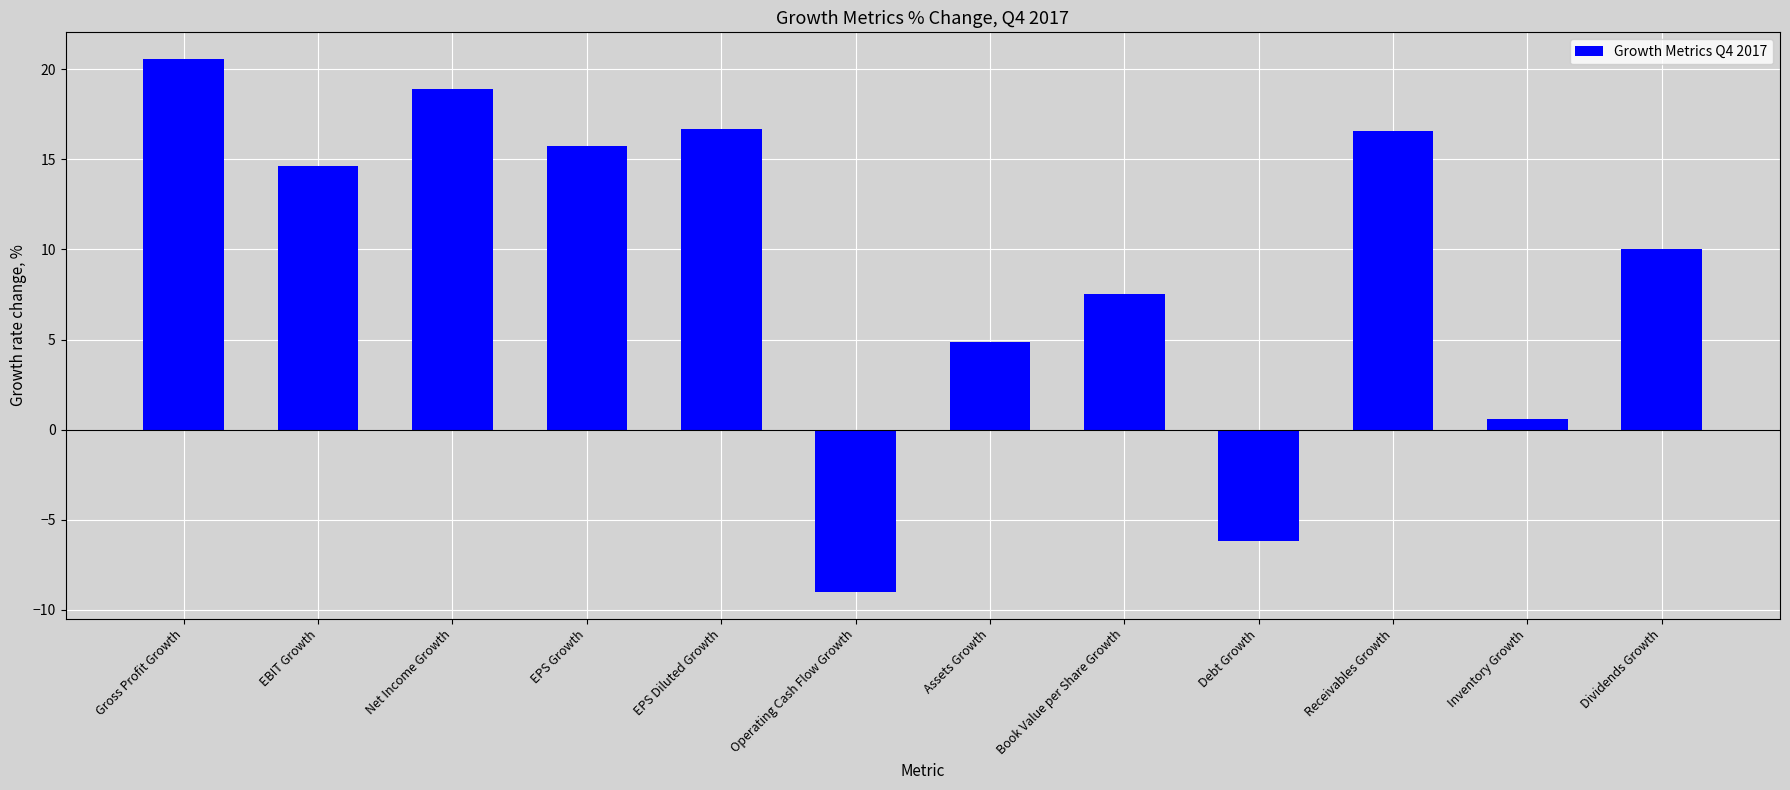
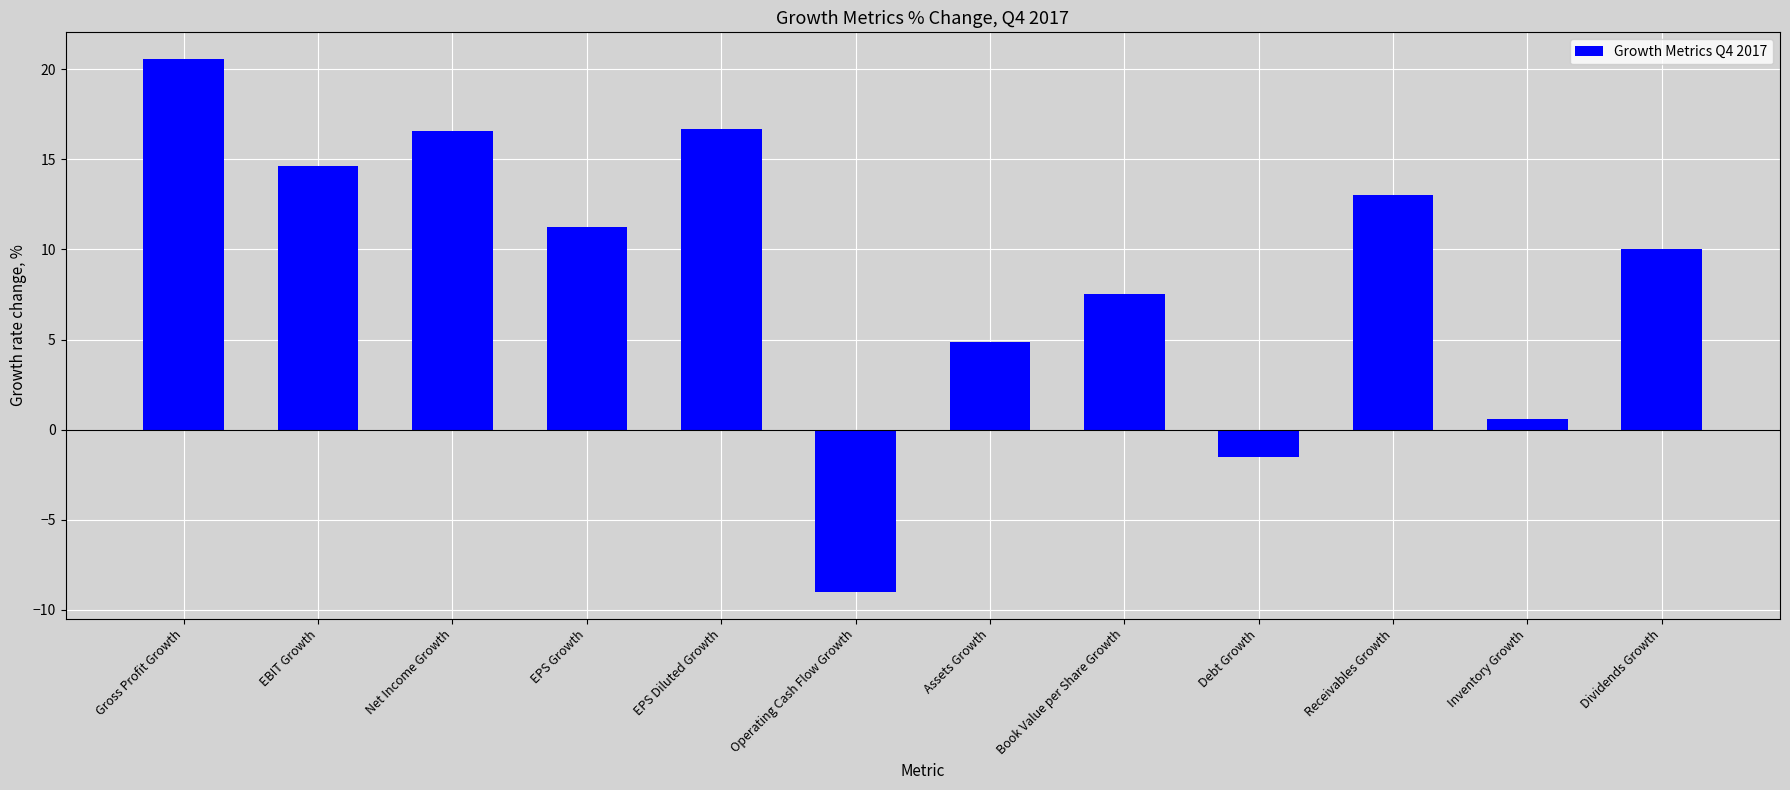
  {
    "Gross Profit Growth": 20.6,
    "EBIT Growth": 14.7,
-   "Net Income Growth": 18.9,
-   "EPS Growth": 15.8,
+   "Net Income Growth": 16.6,
+   "EPS Growth": 11.2,
    "EPS Diluted Growth": 16.7,
    "Operating Cash Flow Growth": -9.0,
    "Assets Growth": 4.9,
    "Book Value per Share Growth": 7.5,
-   "Debt Growth": -6.2,
-   "Receivables Growth": 16.6,
+   "Debt Growth": -1.5,
+   "Receivables Growth": 13.1,
    "Inventory Growth": 0.6,
    "Dividends Growth": 10.0
  }
